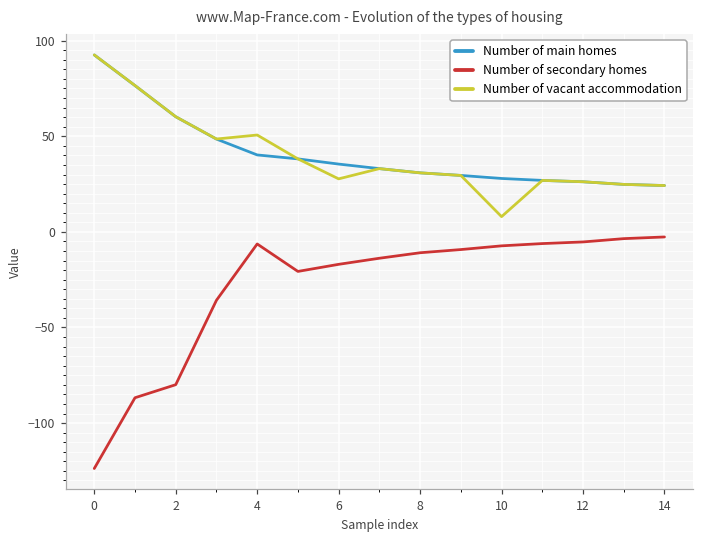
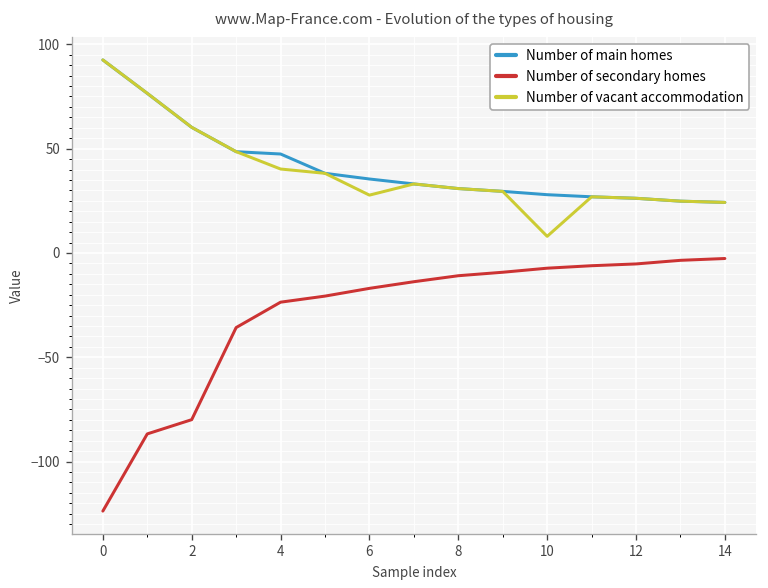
  {
    "Number of main homes": {
-     "4": 40,
+     "4": 47,
      "6": 35,
      "10": 28
    },
    "Number of secondary homes": {
      "0": -124,
      "2": -80,
-     "4": -6,
+     "4": -24,
      "6": -17,
      "8": -11,
      "10": -7,
      "12": -5,
      "14": -3
    },
    "Number of vacant accommodation": {
-     "4": 51,
+     "4": 40,
      "6": 28,
      "10": 8
    }
  }
